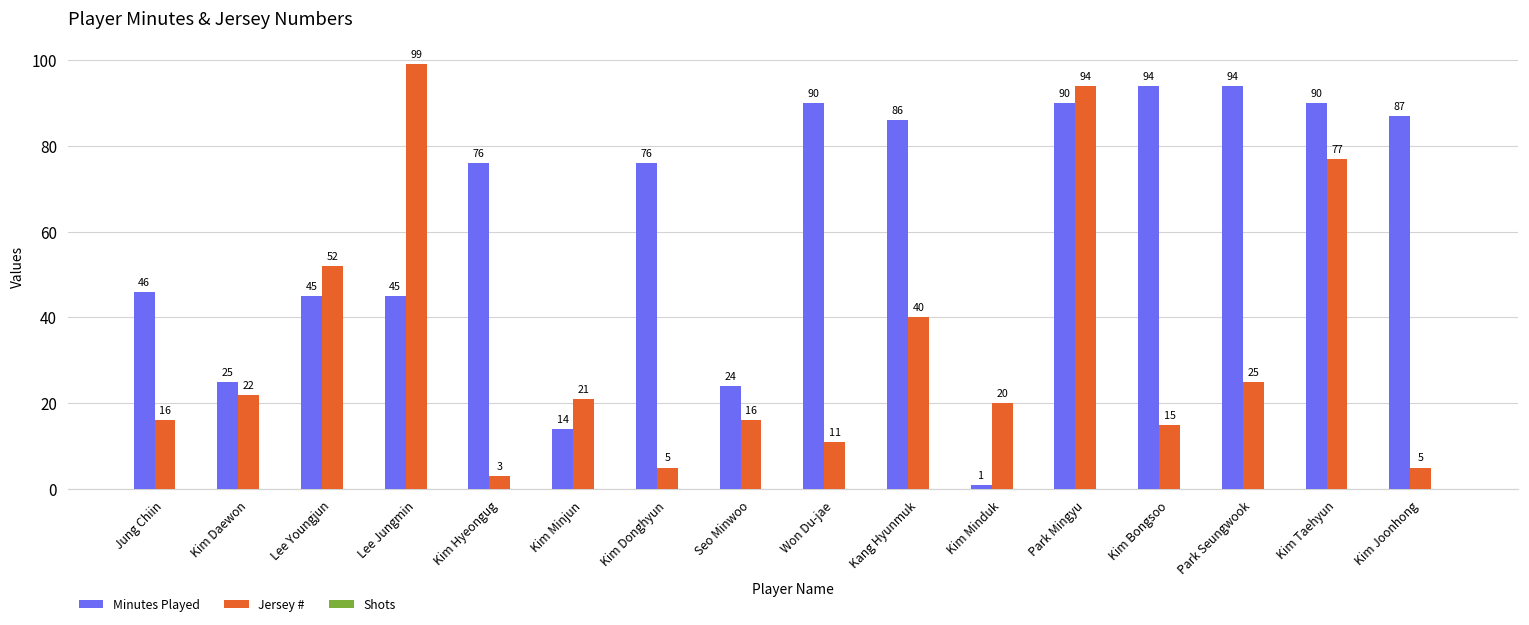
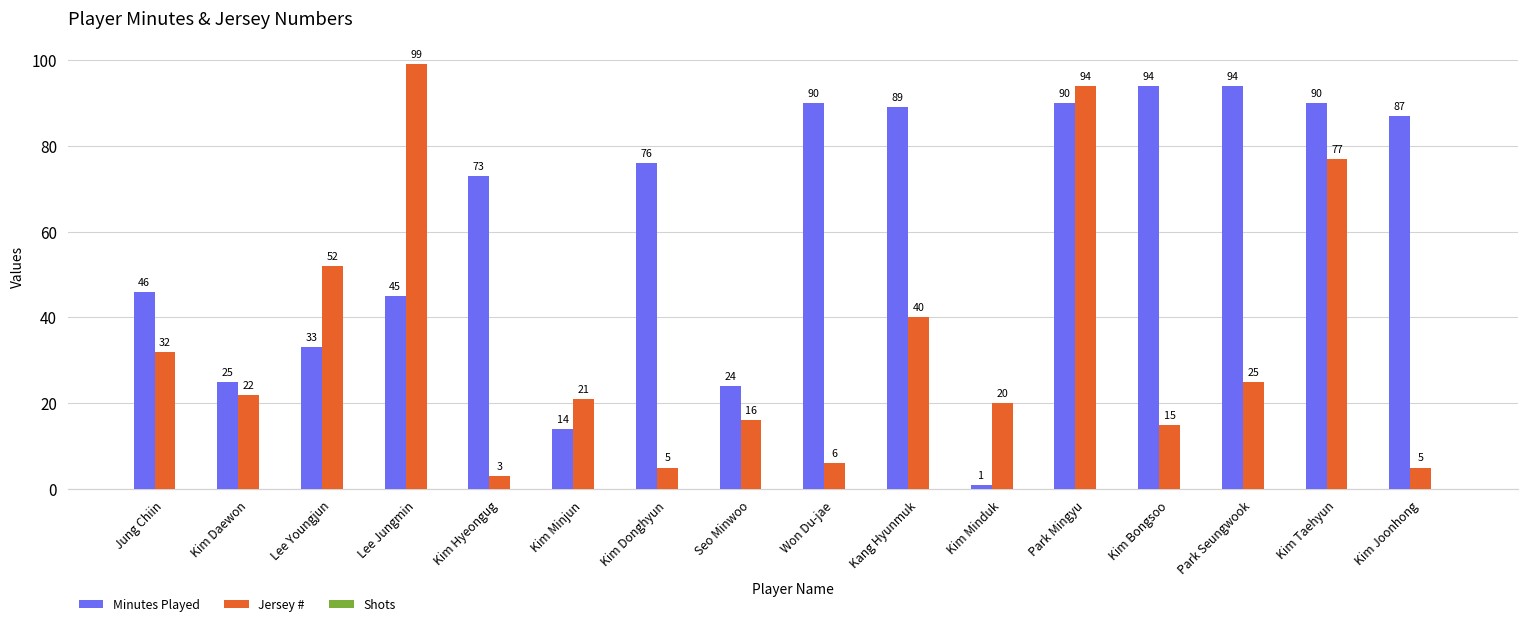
  {
    "Minutes Played": {
      "Jung Chiin": 46,
      "Kim Daewon": 25,
-     "Lee Youngjun": 45,
+     "Lee Youngjun": 33,
      "Lee Jungmin": 45,
-     "Kim Hyeongug": 76,
+     "Kim Hyeongug": 73,
      "Kim Minjun": 14,
      "Kim Donghyun": 76,
      "Seo Minwoo": 24,
      "Won Du-jae": 90,
-     "Kang Hyunmuk": 86,
+     "Kang Hyunmuk": 89,
      "Kim Minduk": 1,
      "Park Mingyu": 90,
      "Kim Bongsoo": 94,
      "Park Seungwook": 94,
      "Kim Taehyun": 90,
      "Kim Joonhong": 87
    },
    "Jersey #": {
-     "Jung Chiin": 16,
+     "Jung Chiin": 32,
      "Kim Daewon": 22,
      "Lee Youngjun": 52,
      "Lee Jungmin": 99,
      "Kim Hyeongug": 3,
      "Kim Minjun": 21,
      "Kim Donghyun": 5,
      "Seo Minwoo": 16,
-     "Won Du-jae": 11,
+     "Won Du-jae": 6,
      "Kang Hyunmuk": 40,
      "Kim Minduk": 20,
      "Park Mingyu": 94,
      "Kim Bongsoo": 15,
      "Park Seungwook": 25,
      "Kim Taehyun": 77,
      "Kim Joonhong": 5
    },
    "Shots": {
      "Jung Chiin": 0,
      "Kim Daewon": 0,
      "Lee Youngjun": 0,
      "Lee Jungmin": 0,
      "Kim Hyeongug": 0,
      "Kim Minjun": 0,
      "Kim Donghyun": 0,
      "Seo Minwoo": 0,
      "Won Du-jae": 0,
      "Kang Hyunmuk": 0,
      "Kim Minduk": 0,
      "Park Mingyu": 0,
      "Kim Bongsoo": 0,
      "Park Seungwook": 0,
      "Kim Taehyun": 0,
      "Kim Joonhong": 0
    }
  }
